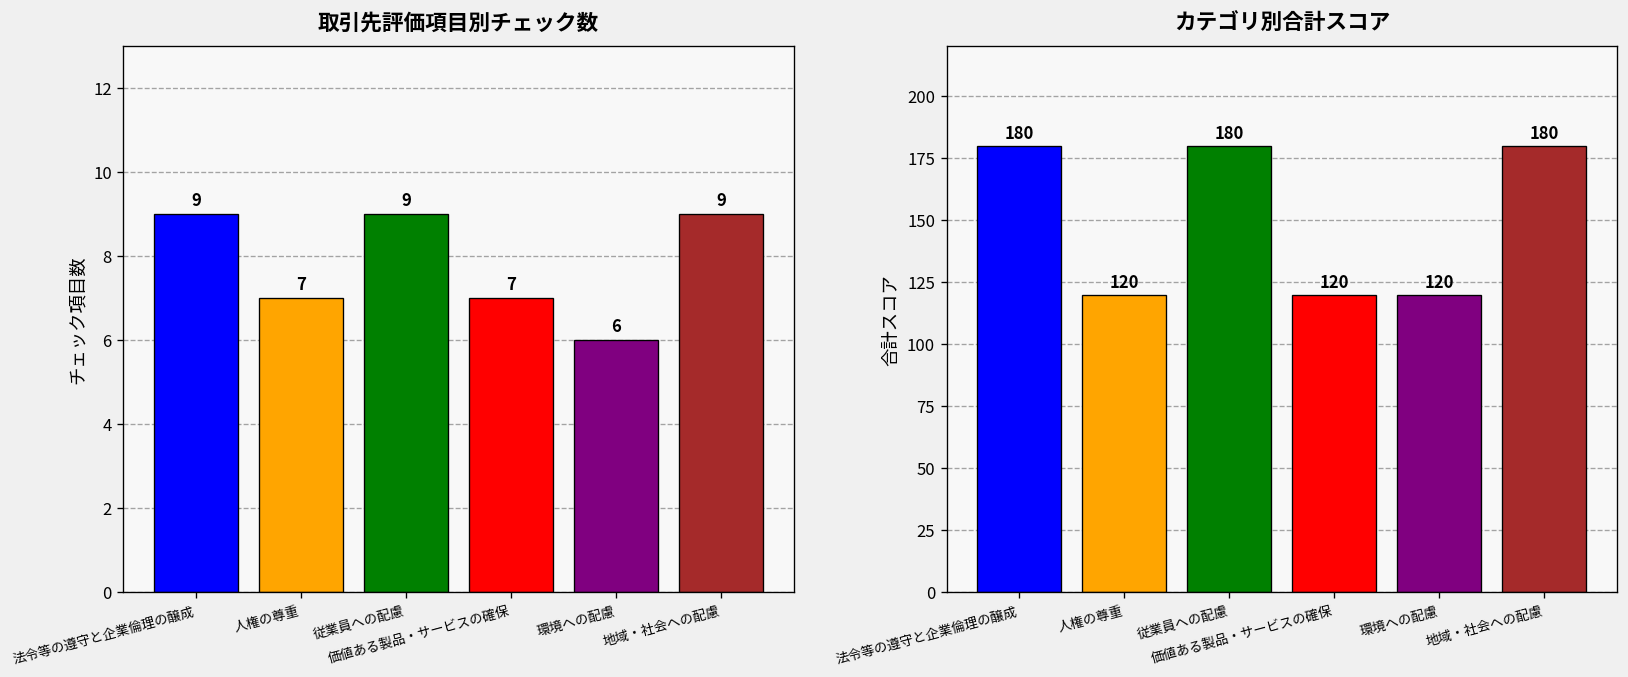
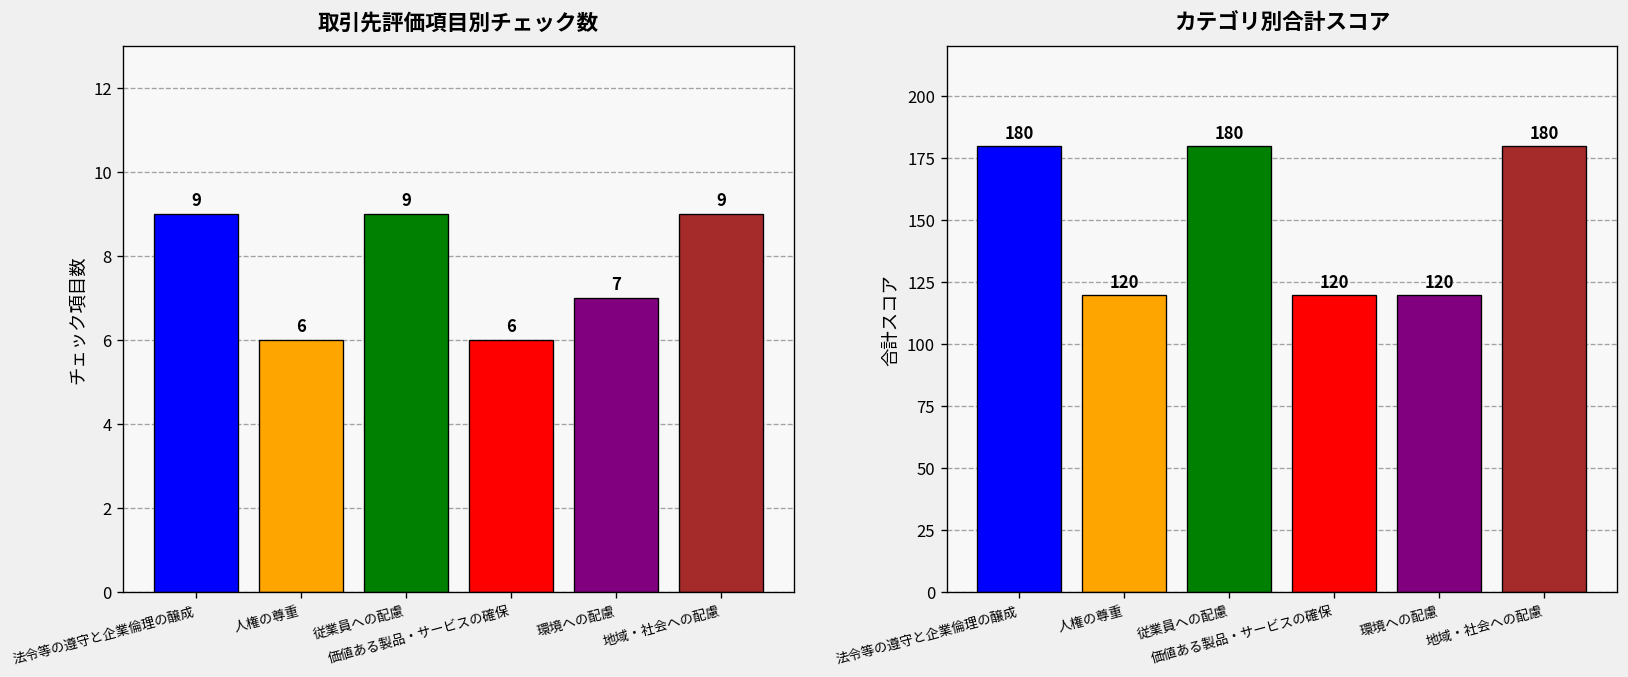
  {
    "取引先評価項目別チェック数": {
      "法令等の遵守と企業倫理の醸成": 9,
-     "人権の尊重": 7,
+     "人権の尊重": 6,
      "従業員への配慮": 9,
-     "価値ある製品・サービスの確保": 7,
-     "環境への配慮": 6,
+     "価値ある製品・サービスの確保": 6,
+     "環境への配慮": 7,
      "地域・社会への配慮": 9
    },
    "カテゴリ別合計スコア": {
      "法令等の遵守と企業倫理の醸成": 180,
      "人権の尊重": 120,
      "従業員への配慮": 180,
      "価値ある製品・サービスの確保": 120,
      "環境への配慮": 120,
      "地域・社会への配慮": 180
    }
  }
